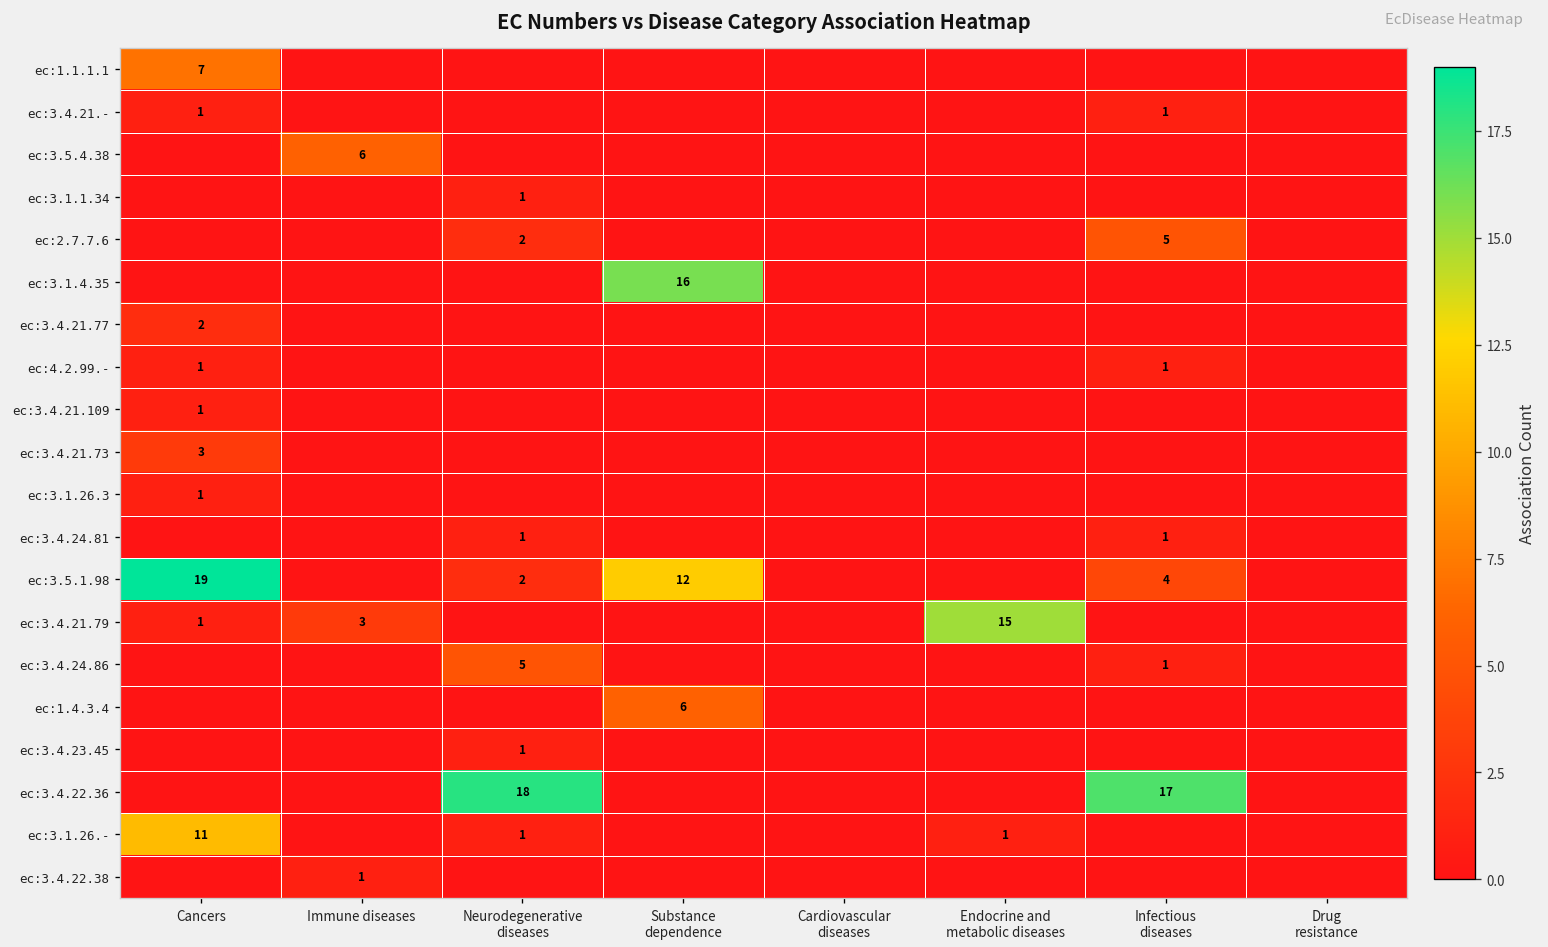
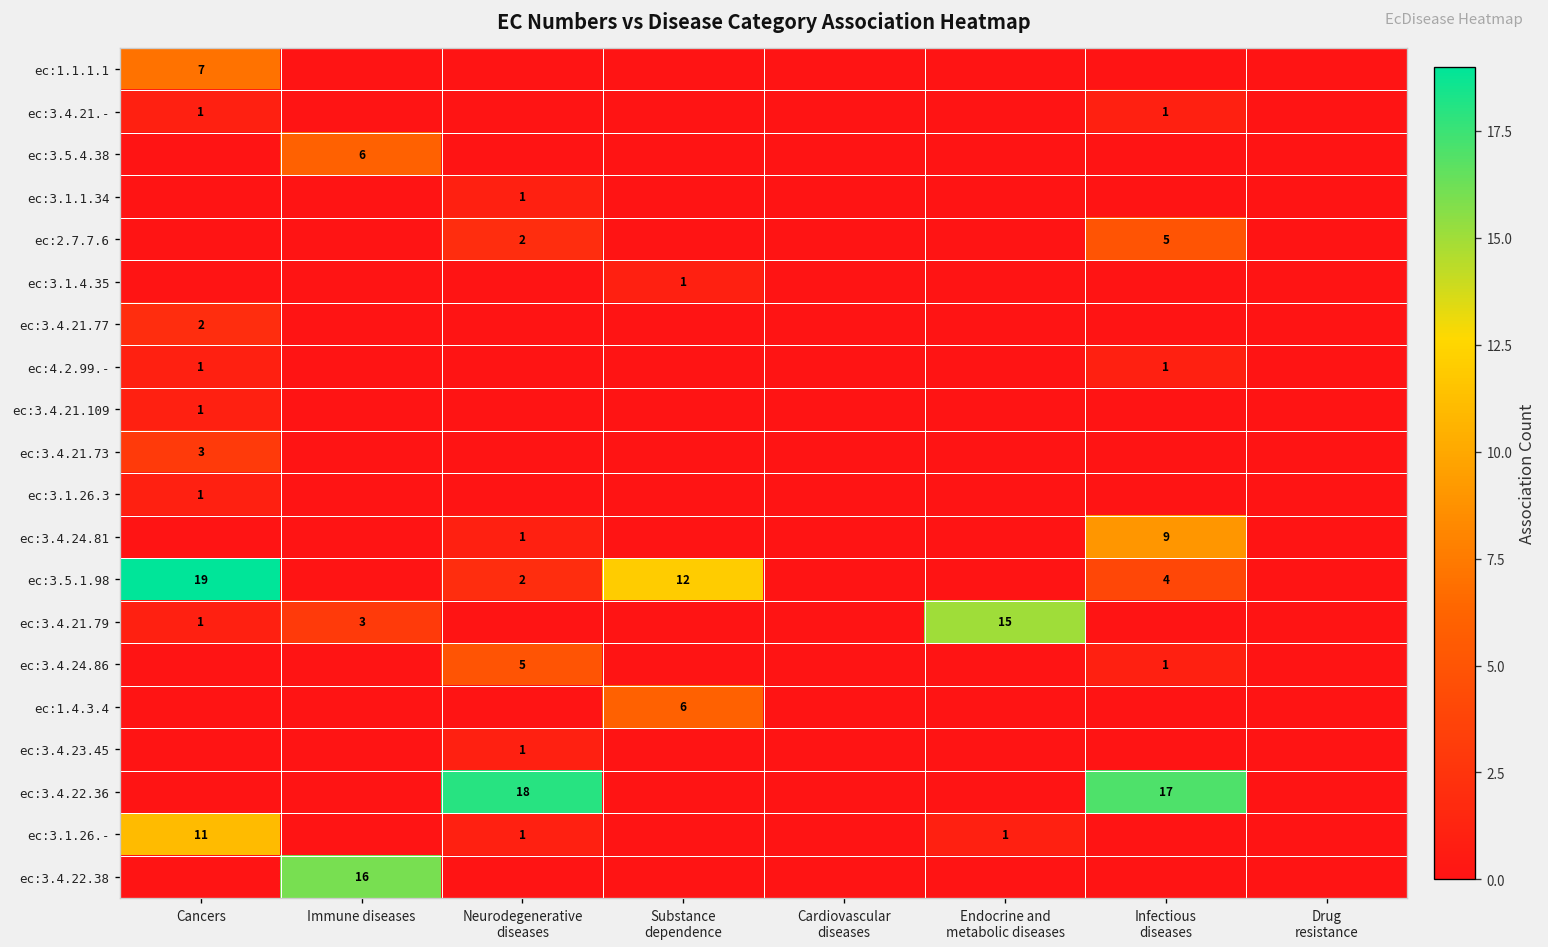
  {
    "ec:1.1.1.1": {
      "Cancers": 7
    },
    "ec:3.4.21.-": {
      "Cancers": 1,
      "Infectious diseases": 1
    },
    "ec:3.5.4.38": {
      "Immune diseases": 6
    },
    "ec:3.1.1.34": {
      "Neurodegenerative diseases": 1
    },
    "ec:2.7.7.6": {
      "Neurodegenerative diseases": 2,
      "Infectious diseases": 5
    },
    "ec:3.1.4.35": {
-     "Substance dependence": 16
+     "Substance dependence": 1
    },
    "ec:3.4.21.77": {
      "Cancers": 2
    },
    "ec:4.2.99.-": {
      "Cancers": 1,
      "Infectious diseases": 1
    },
    "ec:3.4.21.109": {
      "Cancers": 1
    },
    "ec:3.4.21.73": {
      "Cancers": 3
    },
    "ec:3.1.26.3": {
      "Cancers": 1
    },
    "ec:3.4.24.81": {
      "Neurodegenerative diseases": 1,
-     "Infectious diseases": 1
+     "Infectious diseases": 9
    },
    "ec:3.5.1.98": {
      "Cancers": 19,
      "Neurodegenerative diseases": 2,
      "Substance dependence": 12,
      "Infectious diseases": 4
    },
    "ec:3.4.21.79": {
      "Cancers": 1,
      "Immune diseases": 3,
      "Endocrine and metabolic diseases": 15
    },
    "ec:3.4.24.86": {
      "Neurodegenerative diseases": 5,
      "Infectious diseases": 1
    },
    "ec:1.4.3.4": {
      "Substance dependence": 6
    },
    "ec:3.4.23.45": {
      "Neurodegenerative diseases": 1
    },
    "ec:3.4.22.36": {
      "Neurodegenerative diseases": 18,
      "Infectious diseases": 17
    },
    "ec:3.1.26.-": {
      "Cancers": 11,
      "Neurodegenerative diseases": 1,
      "Endocrine and metabolic diseases": 1
    },
    "ec:3.4.22.38": {
-     "Immune diseases": 1
+     "Immune diseases": 16
    }
  }
